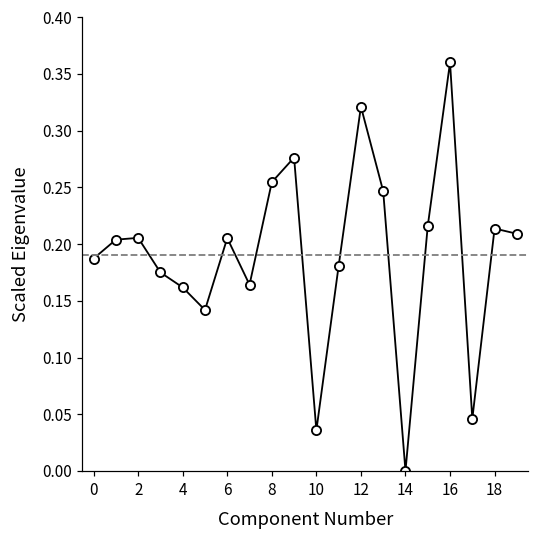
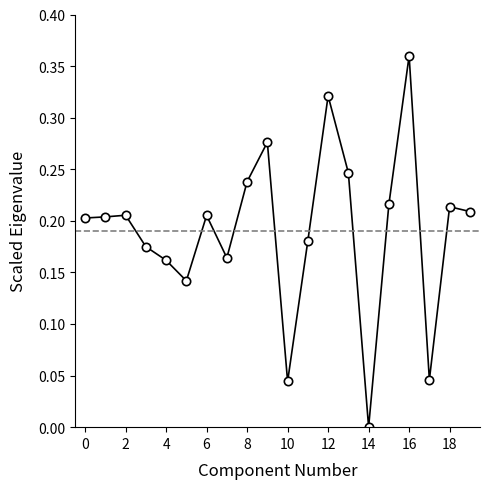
  {
-   "0": 0.187,
+   "0": 0.203,
    "2": 0.205,
    "4": 0.162,
    "6": 0.205,
-   "8": 0.254,
-   "10": 0.036,
+   "8": 0.238,
+   "10": 0.044,
    "12": 0.321,
    "14": 0.000,
    "16": 0.360,
    "18": 0.214
  }
